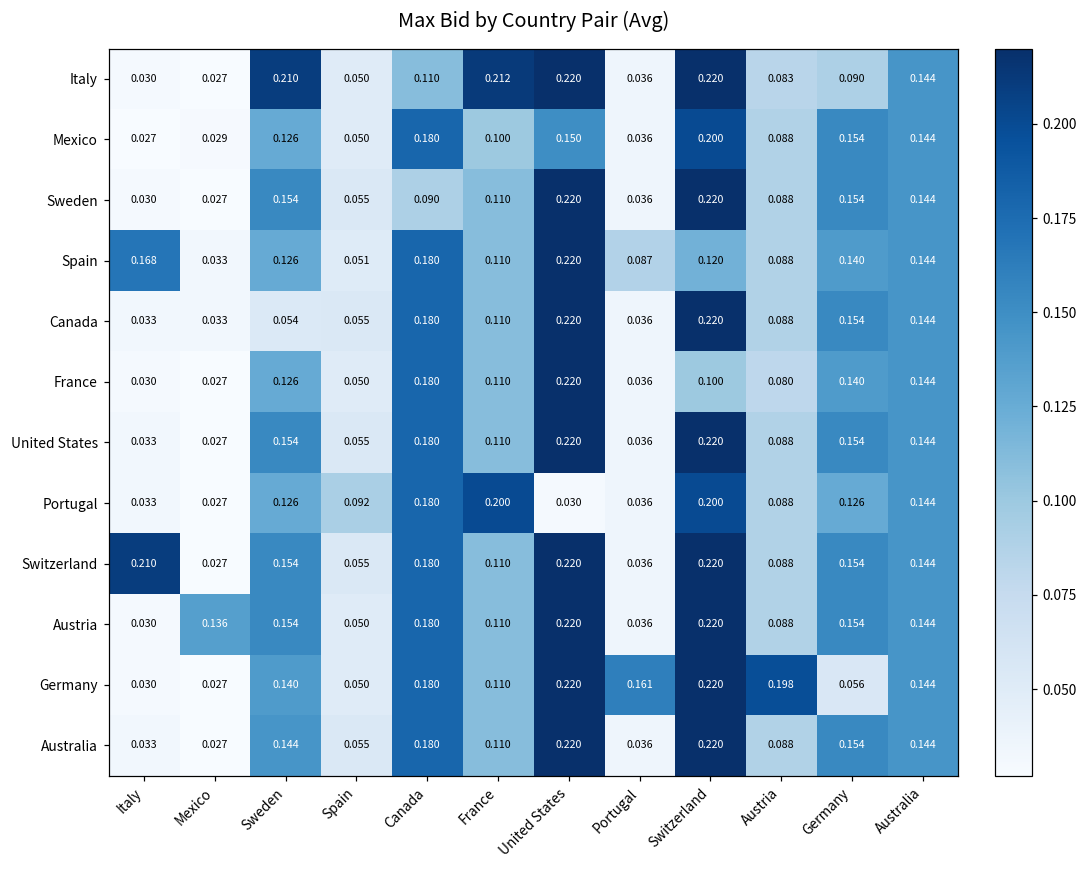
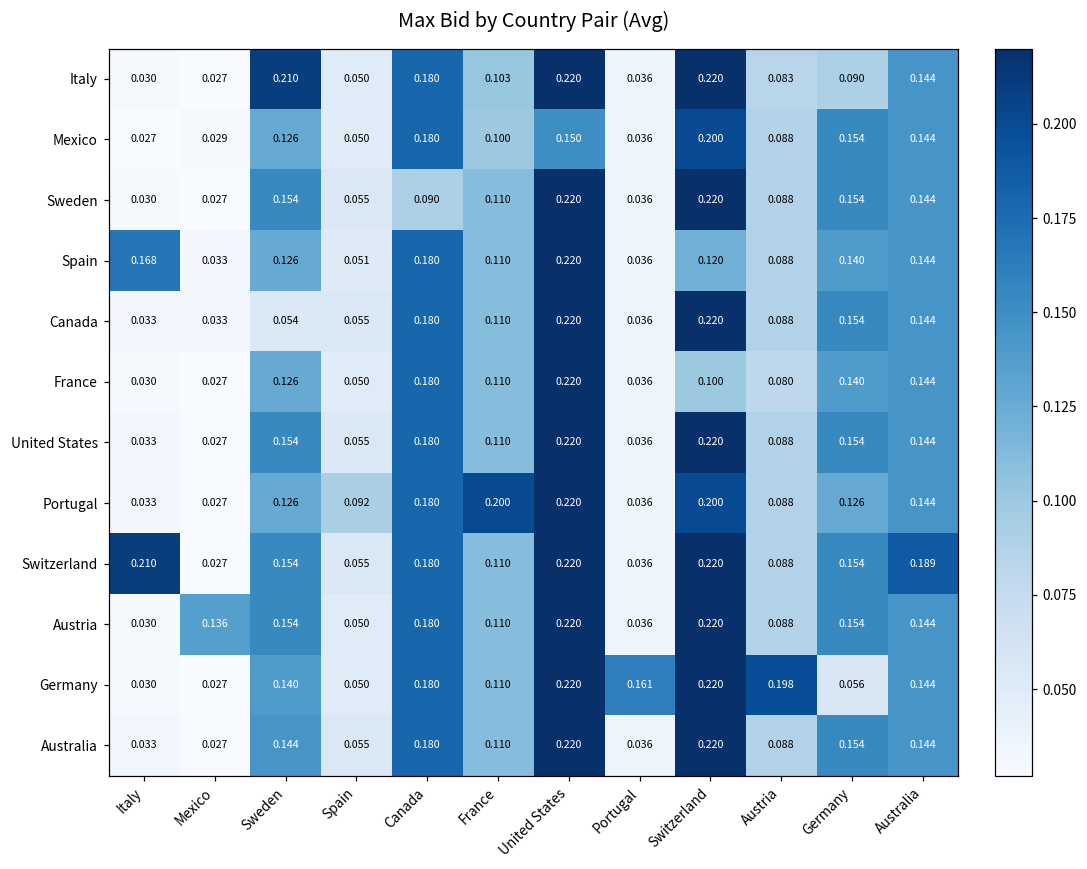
  {
    "Italy": {
      "Italy": 0.030,
      "Mexico": 0.027,
      "Sweden": 0.210,
      "Spain": 0.050,
-     "Canada": 0.110,
-     "France": 0.212,
+     "Canada": 0.180,
+     "France": 0.103,
      "United States": 0.220,
      "Portugal": 0.036,
      "Switzerland": 0.220,
      "Austria": 0.083,
      "Germany": 0.090,
      "Australia": 0.144
    },
    "Mexico": {
      "Italy": 0.027,
      "Mexico": 0.029,
      "Sweden": 0.126,
      "Spain": 0.050,
      "Canada": 0.180,
      "France": 0.100,
      "United States": 0.150,
      "Portugal": 0.036,
      "Switzerland": 0.200,
      "Austria": 0.088,
      "Germany": 0.154,
      "Australia": 0.144
    },
    "Sweden": {
      "Italy": 0.030,
      "Mexico": 0.027,
      "Sweden": 0.154,
      "Spain": 0.055,
      "Canada": 0.090,
      "France": 0.110,
      "United States": 0.220,
      "Portugal": 0.036,
      "Switzerland": 0.220,
      "Austria": 0.088,
      "Germany": 0.154,
      "Australia": 0.144
    },
    "Spain": {
      "Italy": 0.168,
      "Mexico": 0.033,
      "Sweden": 0.126,
      "Spain": 0.051,
      "Canada": 0.180,
      "France": 0.110,
      "United States": 0.220,
-     "Portugal": 0.087,
+     "Portugal": 0.036,
      "Switzerland": 0.120,
      "Austria": 0.088,
      "Germany": 0.140,
      "Australia": 0.144
    },
    "Canada": {
      "Italy": 0.033,
      "Mexico": 0.033,
      "Sweden": 0.054,
      "Spain": 0.055,
      "Canada": 0.180,
      "France": 0.110,
      "United States": 0.220,
      "Portugal": 0.036,
      "Switzerland": 0.220,
      "Austria": 0.088,
      "Germany": 0.154,
      "Australia": 0.144
    },
    "France": {
      "Italy": 0.030,
      "Mexico": 0.027,
      "Sweden": 0.126,
      "Spain": 0.050,
      "Canada": 0.180,
      "France": 0.110,
      "United States": 0.220,
      "Portugal": 0.036,
      "Switzerland": 0.100,
      "Austria": 0.080,
      "Germany": 0.140,
      "Australia": 0.144
    },
    "United States": {
      "Italy": 0.033,
      "Mexico": 0.027,
      "Sweden": 0.154,
      "Spain": 0.055,
      "Canada": 0.180,
      "France": 0.110,
      "United States": 0.220,
      "Portugal": 0.036,
      "Switzerland": 0.220,
      "Austria": 0.088,
      "Germany": 0.154,
      "Australia": 0.144
    },
    "Portugal": {
      "Italy": 0.033,
      "Mexico": 0.027,
      "Sweden": 0.126,
      "Spain": 0.092,
      "Canada": 0.180,
      "France": 0.200,
-     "United States": 0.030,
+     "United States": 0.220,
      "Portugal": 0.036,
      "Switzerland": 0.200,
      "Austria": 0.088,
      "Germany": 0.126,
      "Australia": 0.144
    },
    "Switzerland": {
      "Italy": 0.210,
      "Mexico": 0.027,
      "Sweden": 0.154,
      "Spain": 0.055,
      "Canada": 0.180,
      "France": 0.110,
      "United States": 0.220,
      "Portugal": 0.036,
      "Switzerland": 0.220,
      "Austria": 0.088,
      "Germany": 0.154,
-     "Australia": 0.144
+     "Australia": 0.189
    },
    "Austria": {
      "Italy": 0.030,
      "Mexico": 0.136,
      "Sweden": 0.154,
      "Spain": 0.050,
      "Canada": 0.180,
      "France": 0.110,
      "United States": 0.220,
      "Portugal": 0.036,
      "Switzerland": 0.220,
      "Austria": 0.088,
      "Germany": 0.154,
      "Australia": 0.144
    },
    "Germany": {
      "Italy": 0.030,
      "Mexico": 0.027,
      "Sweden": 0.140,
      "Spain": 0.050,
      "Canada": 0.180,
      "France": 0.110,
      "United States": 0.220,
      "Portugal": 0.161,
      "Switzerland": 0.220,
      "Austria": 0.198,
      "Germany": 0.056,
      "Australia": 0.144
    },
    "Australia": {
      "Italy": 0.033,
      "Mexico": 0.027,
      "Sweden": 0.144,
      "Spain": 0.055,
      "Canada": 0.180,
      "France": 0.110,
      "United States": 0.220,
      "Portugal": 0.036,
      "Switzerland": 0.220,
      "Austria": 0.088,
      "Germany": 0.154,
      "Australia": 0.144
    }
  }
